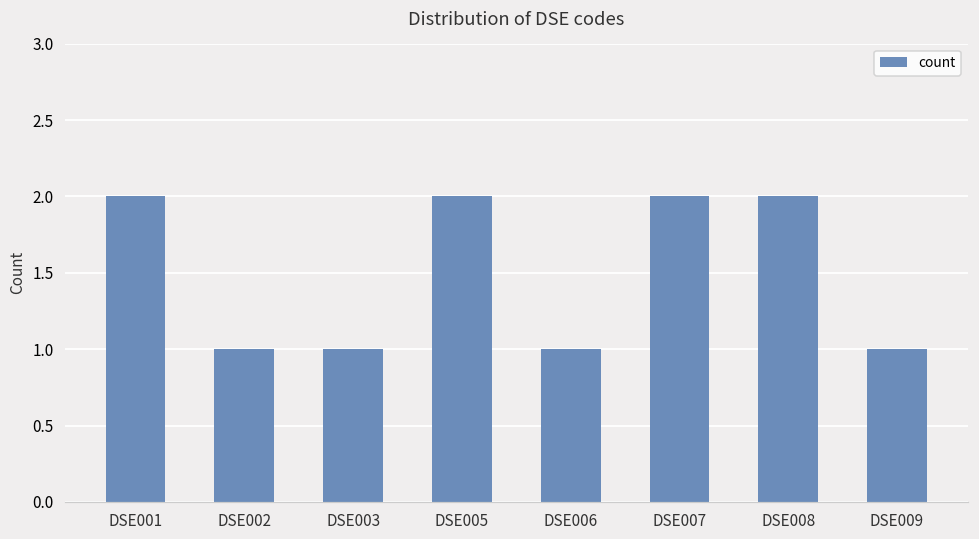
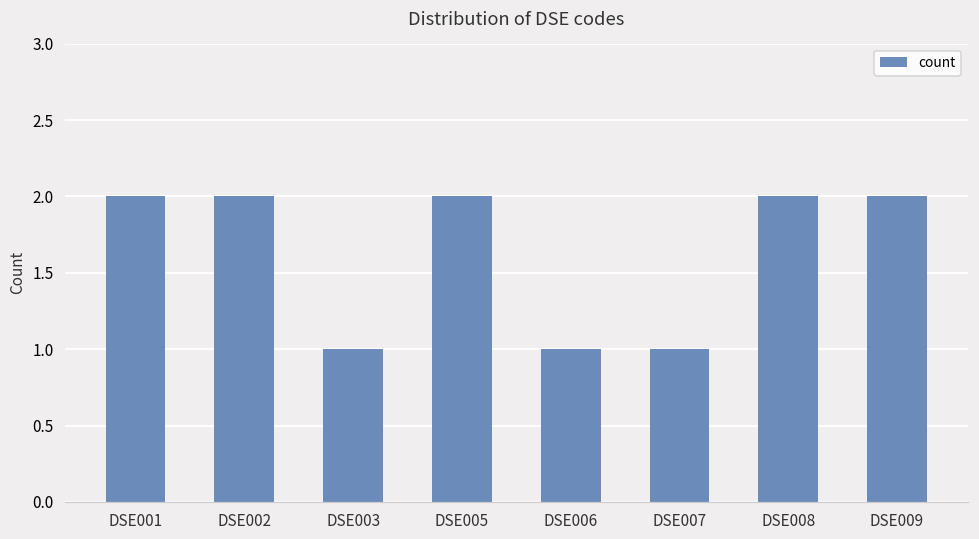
  {
    "DSE001": 2,
-   "DSE002": 1,
+   "DSE002": 2,
    "DSE003": 1,
    "DSE005": 2,
    "DSE006": 1,
-   "DSE007": 2,
+   "DSE007": 1,
    "DSE008": 2,
-   "DSE009": 1
+   "DSE009": 2
  }
